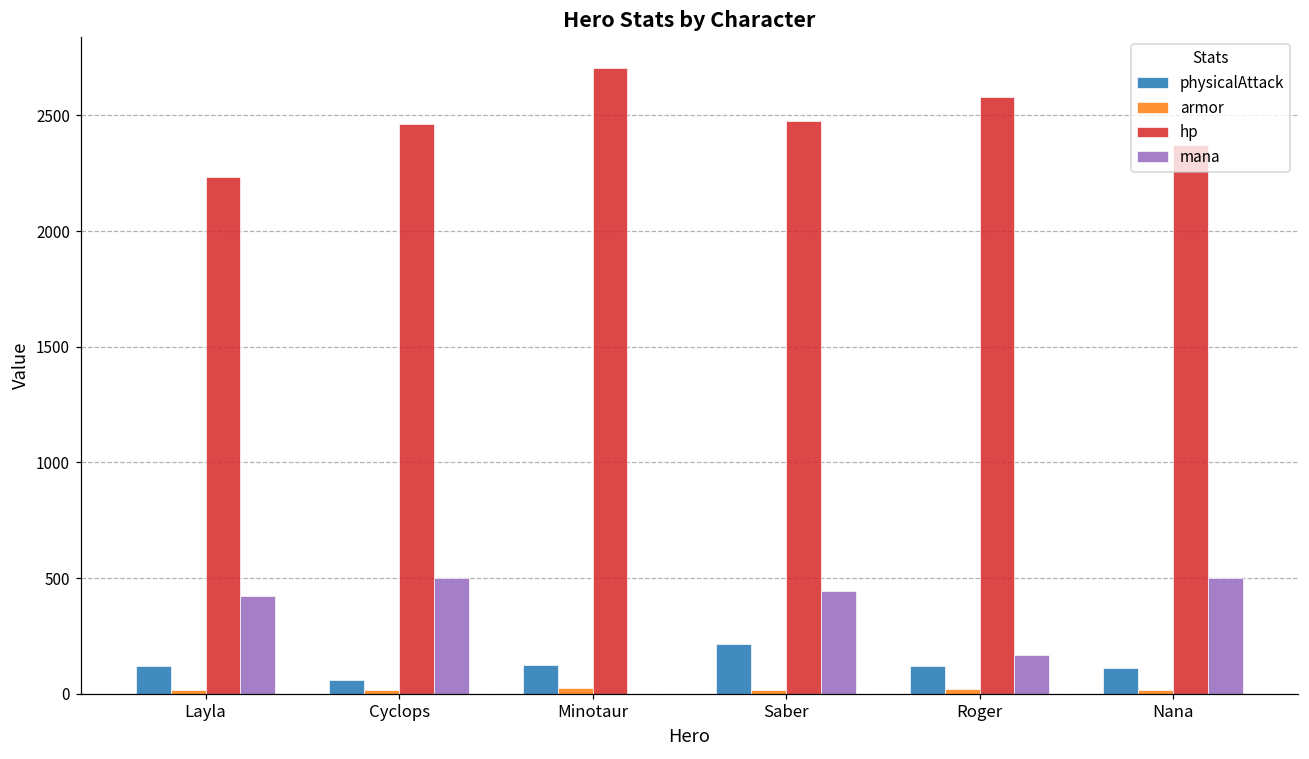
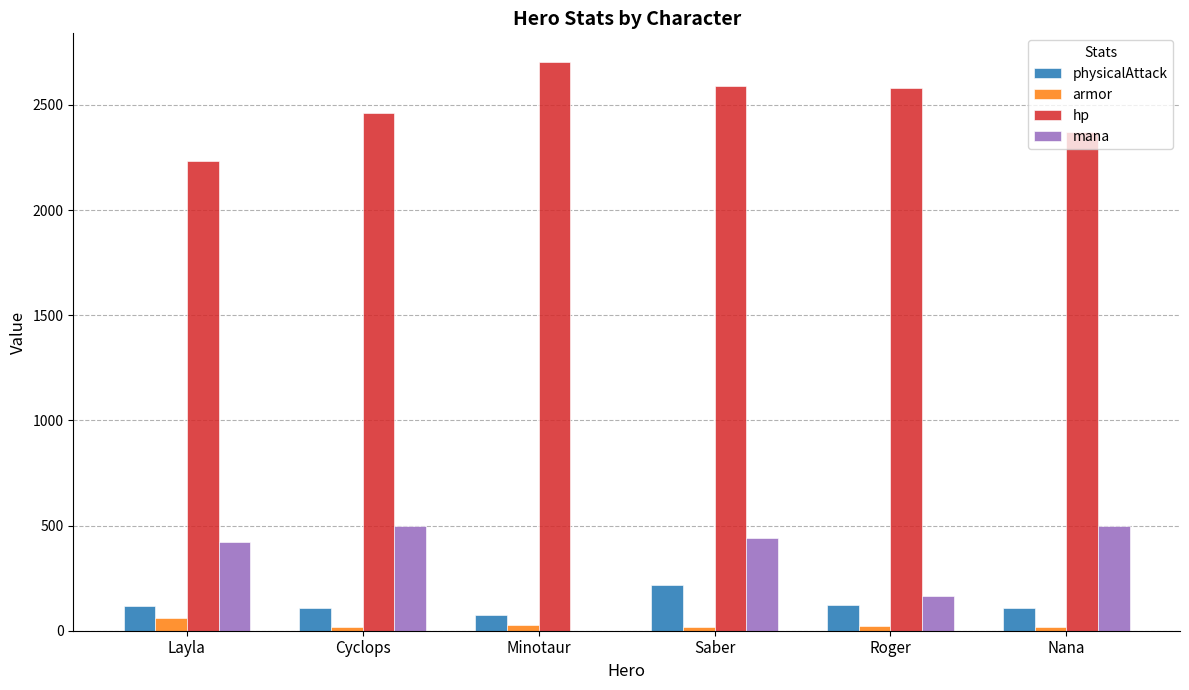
  {
    "physicalAttack": {
      "Layla": 120,
-     "Cyclops": 60,
-     "Minotaur": 120,
+     "Cyclops": 110,
+     "Minotaur": 80,
      "Saber": 220,
      "Roger": 120,
      "Nana": 110
    },
    "armor": {
-     "Layla": 20,
+     "Layla": 60,
      "Cyclops": 20,
      "Minotaur": 30,
      "Saber": 20,
      "Roger": 20,
      "Nana": 20
    },
    "hp": {
      "Layla": 2230,
      "Cyclops": 2460,
      "Minotaur": 2710,
-     "Saber": 2480,
+     "Saber": 2590,
      "Roger": 2580
    },
    "mana": {
      "Layla": 420,
      "Cyclops": 500,
      "Minotaur": 0,
      "Saber": 440,
      "Roger": 170,
      "Nana": 500
    }
  }
